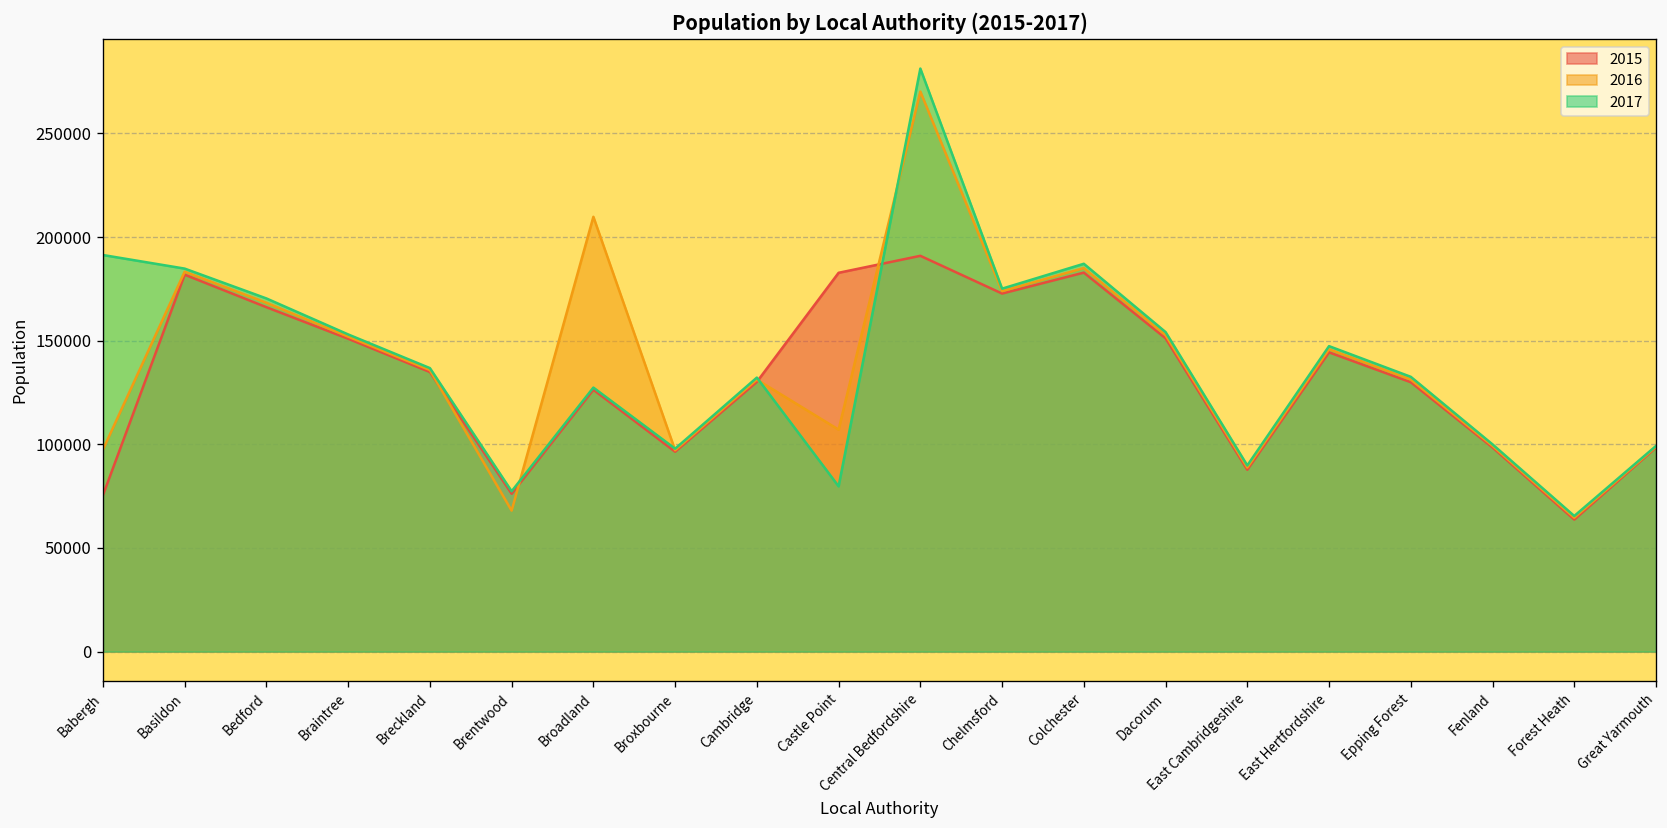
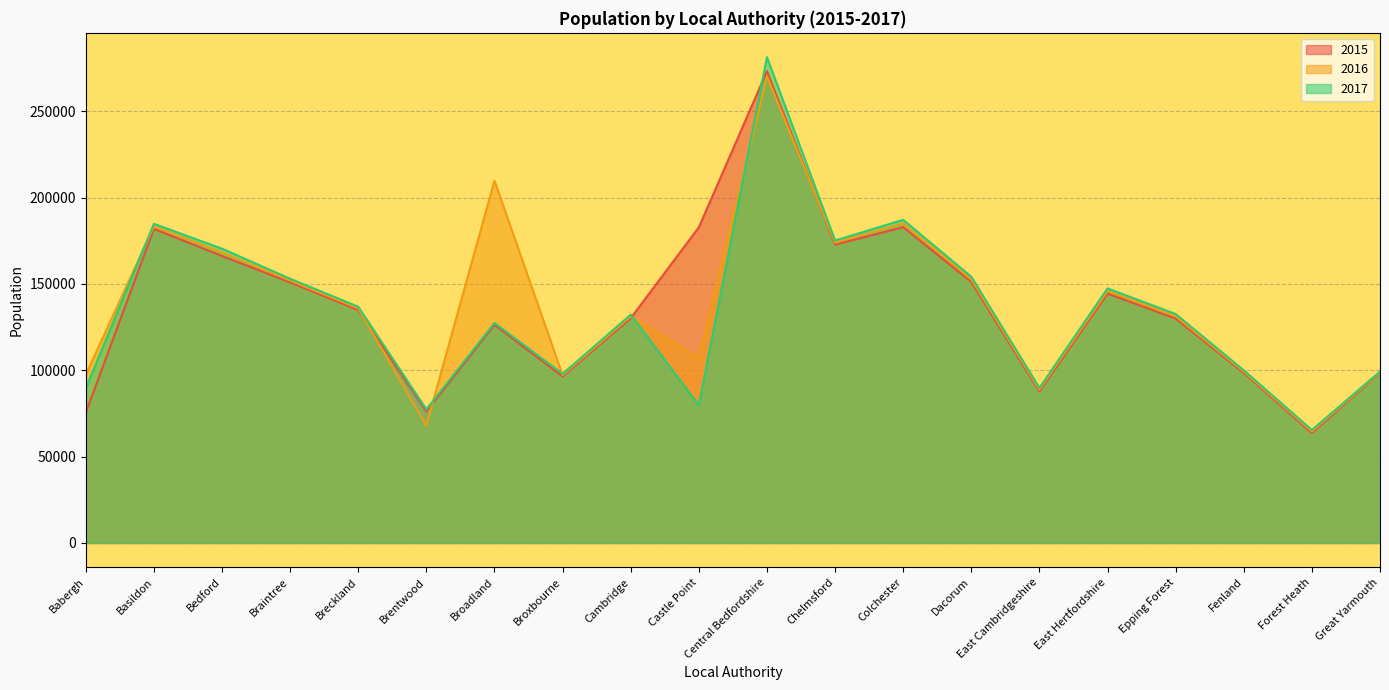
  {
    "2015": {
      "Babergh": 75000,
      "Bedford": 166000,
      "Castle Point": 183000,
-     "Central Bedfordshire": 191000,
+     "Central Bedfordshire": 273000,
      "Colchester": 183000,
      "Dacorum": 151000,
      "East Hertfordshire": 144000
    },
    "2016": {
      "Babergh": 97000,
      "Bedford": 168000,
      "Brentwood": 68000,
      "Broadland": 210000,
      "Castle Point": 107000,
      "Central Bedfordshire": 270000,
      "Colchester": 185000,
      "Dacorum": 153000,
      "East Hertfordshire": 146000
    },
    "2017": {
-     "Babergh": 191000,
+     "Babergh": 90000,
      "Basildon": 185000,
      "Bedford": 170000,
      "Castle Point": 80000,
      "Central Bedfordshire": 281000,
      "Colchester": 187000,
      "Dacorum": 154000,
      "East Hertfordshire": 147000
    }
  }
